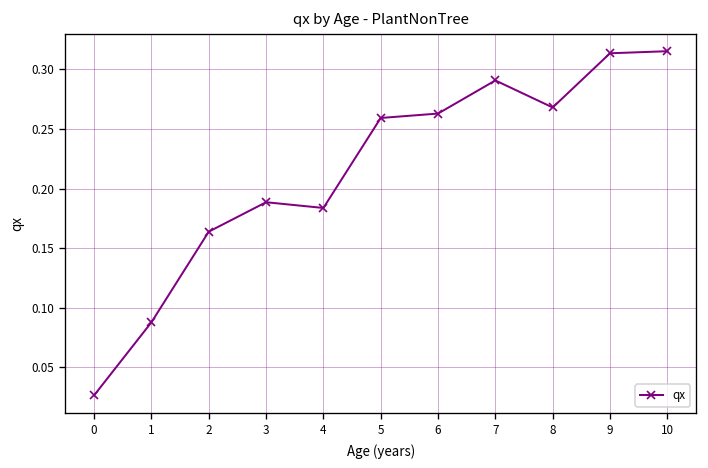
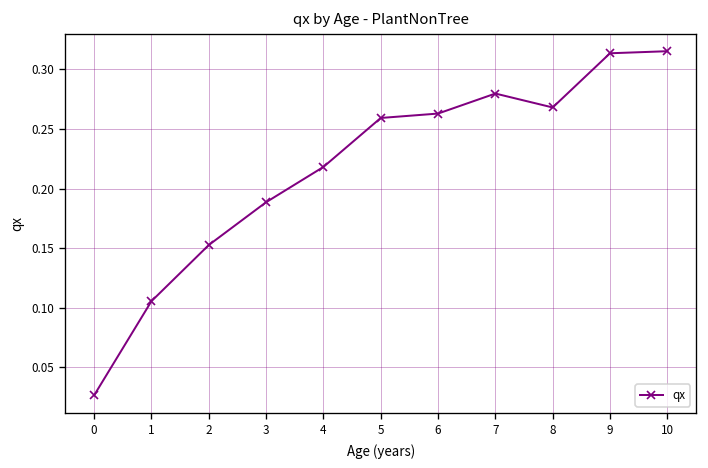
  {
    "0": 0.03,
-   "1": 0.09,
-   "2": 0.16,
+   "1": 0.11,
+   "2": 0.15,
    "3": 0.19,
-   "4": 0.18,
+   "4": 0.22,
    "5": 0.26,
    "6": 0.26,
-   "7": 0.29,
+   "7": 0.28,
    "8": 0.27,
    "9": 0.31,
    "10": 0.32
  }
